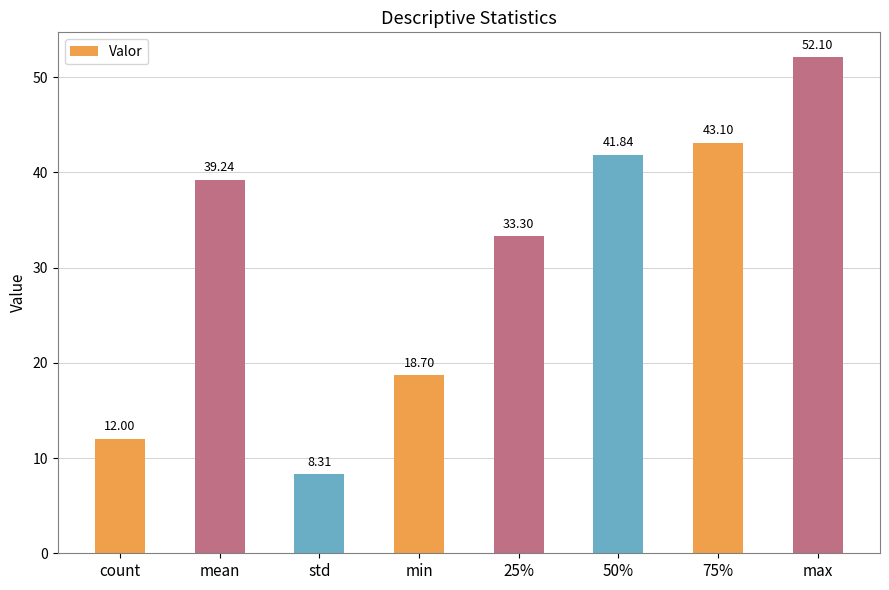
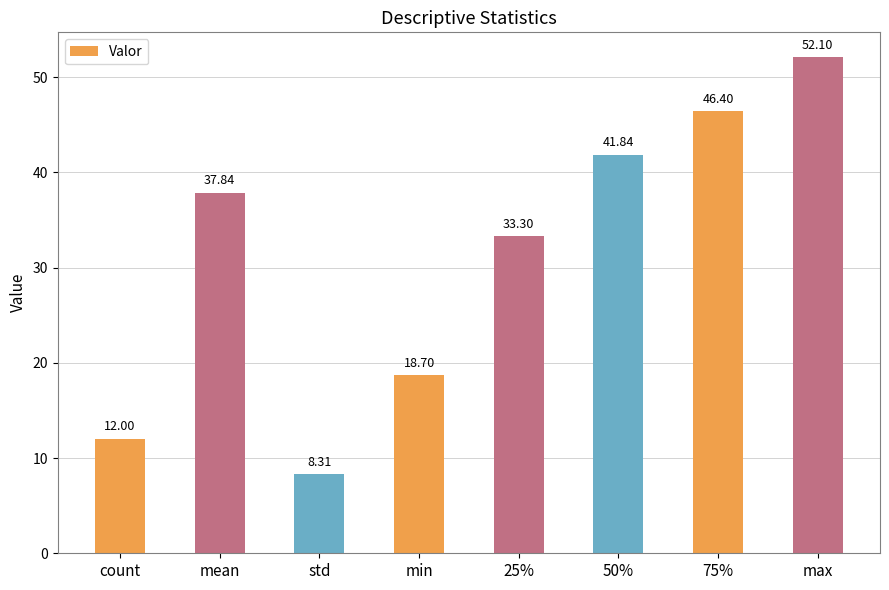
  {
    "count": 12.00,
-   "mean": 39.24,
+   "mean": 37.84,
    "std": 8.31,
    "min": 18.70,
    "25%": 33.30,
    "50%": 41.84,
-   "75%": 43.10,
+   "75%": 46.40,
    "max": 52.10
  }
